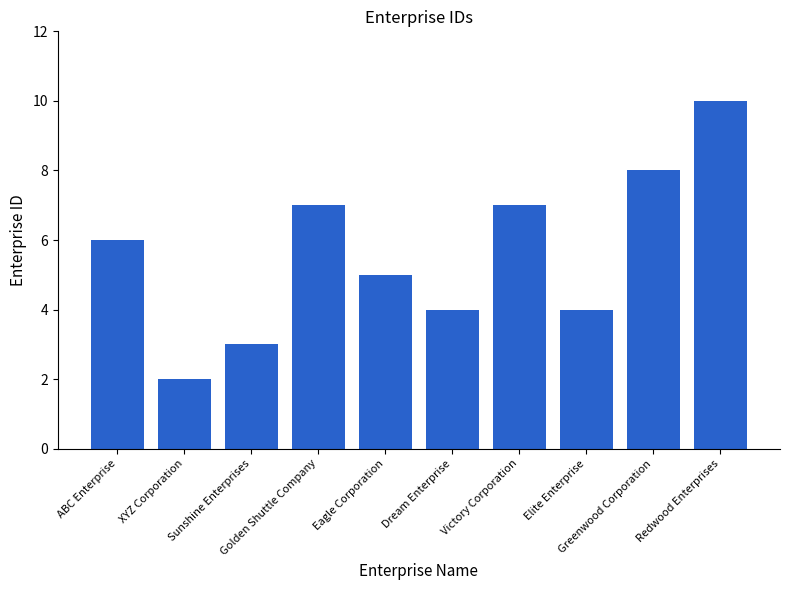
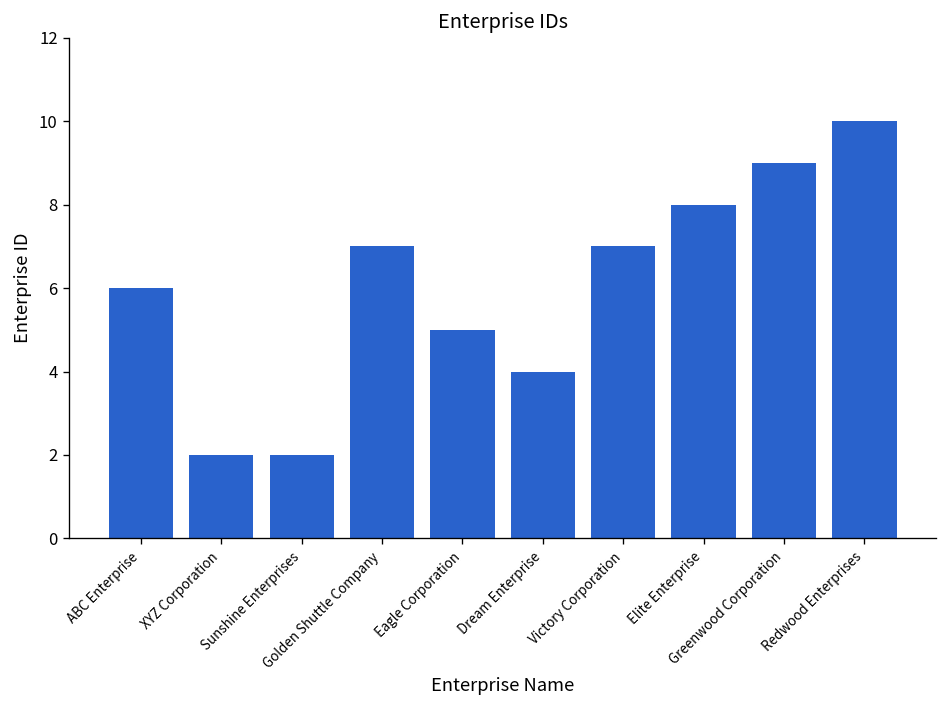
  {
    "ABC Enterprise": 6,
    "XYZ Corporation": 2,
-   "Sunshine Enterprises": 3,
+   "Sunshine Enterprises": 2,
    "Golden Shuttle Company": 7,
    "Eagle Corporation": 5,
    "Dream Enterprise": 4,
    "Victory Corporation": 7,
-   "Elite Enterprise": 4,
-   "Greenwood Corporation": 8,
+   "Elite Enterprise": 8,
+   "Greenwood Corporation": 9,
    "Redwood Enterprises": 10
  }
